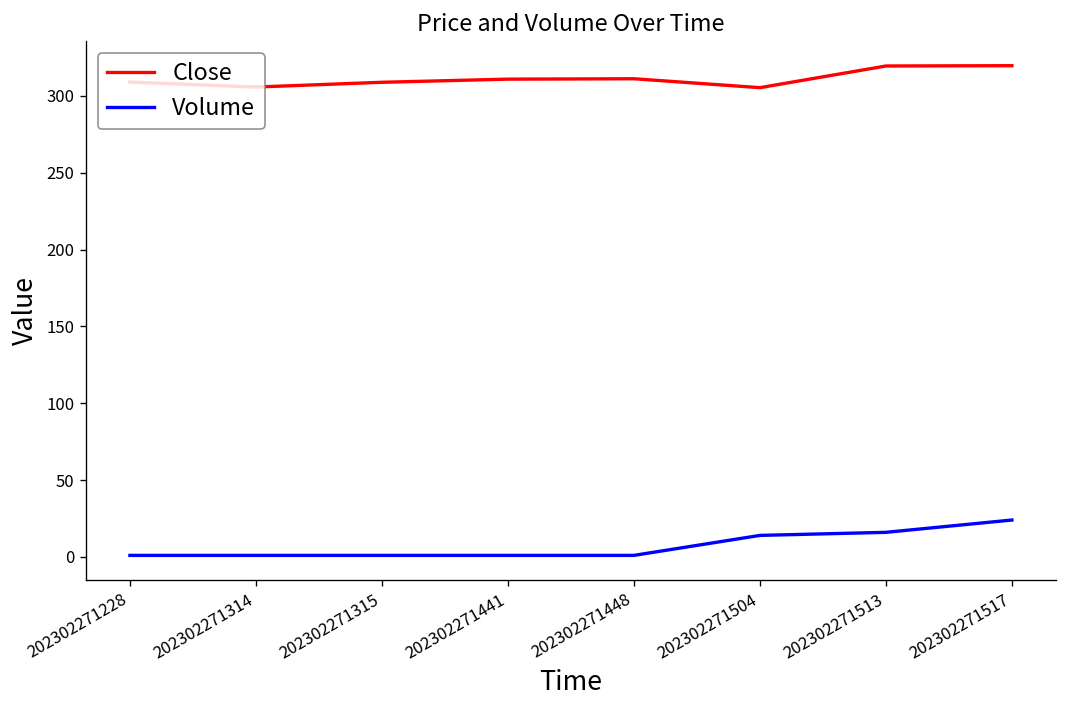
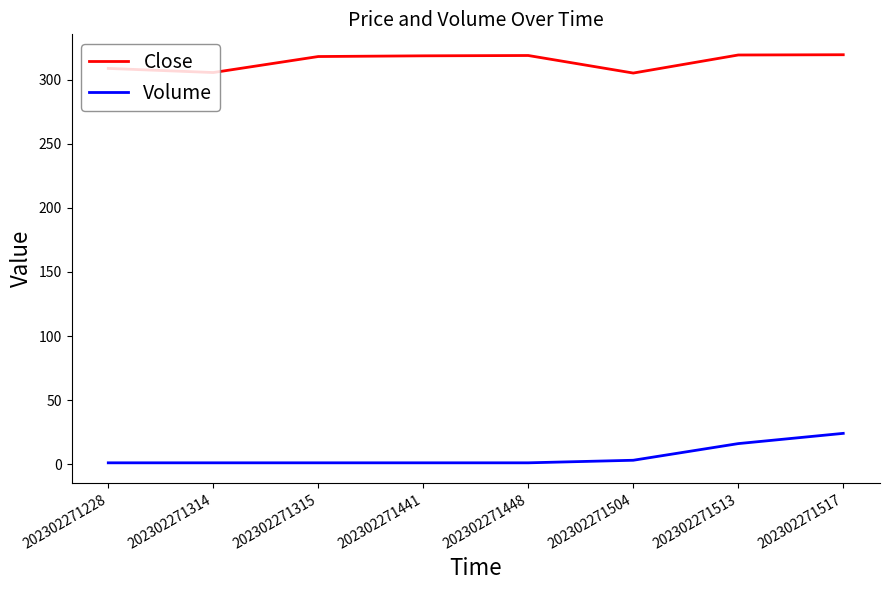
  {
    "Close": {
-     "202302271315": 309,
-     "202302271441": 311,
-     "202302271448": 311,
+     "202302271315": 318,
+     "202302271441": 319,
+     "202302271448": 319,
      "202302271504": 305,
      "202302271513": 319,
      "202302271517": 320
    },
    "Volume": {
      "202302271228": 1,
      "202302271314": 1,
      "202302271315": 1,
      "202302271441": 1,
      "202302271448": 1,
-     "202302271504": 14,
+     "202302271504": 3,
      "202302271513": 16,
      "202302271517": 24
    }
  }
